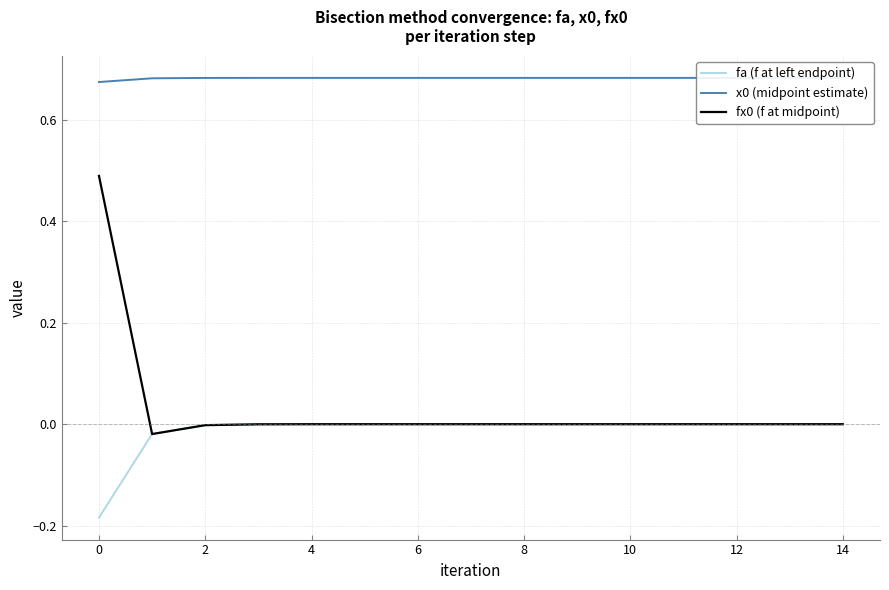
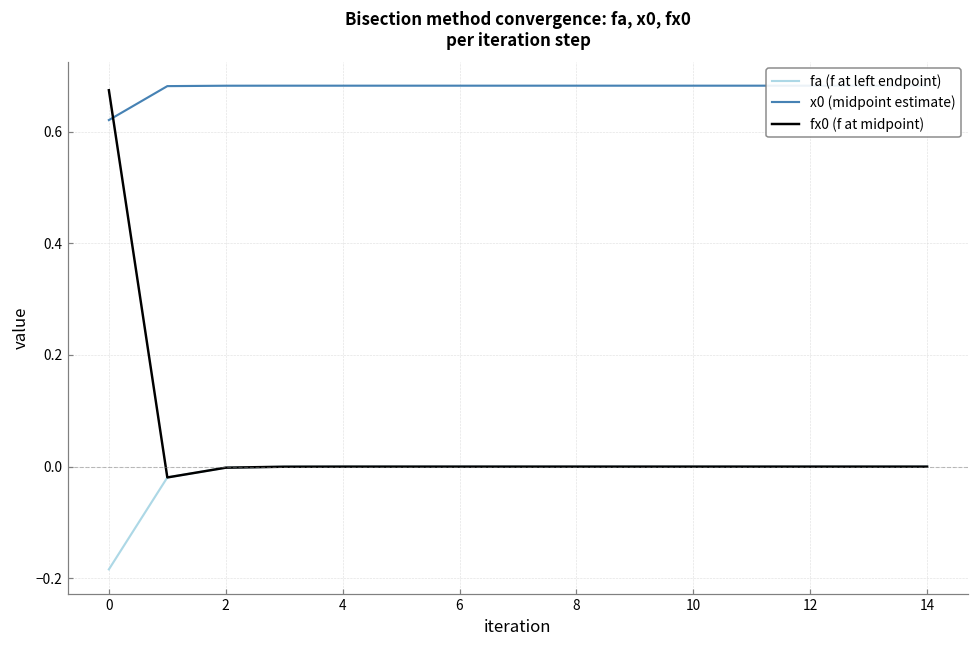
  {
    "fa (f at left endpoint)": {
      "0": -0.18
    },
    "x0 (midpoint estimate)": {
-     "0": 0.67,
+     "0": 0.62,
      "2": 0.68,
      "4": 0.68,
      "6": 0.68,
      "8": 0.68,
      "10": 0.68
    },
    "fx0 (f at midpoint)": {
-     "0": 0.49
+     "0": 0.67
    }
  }
